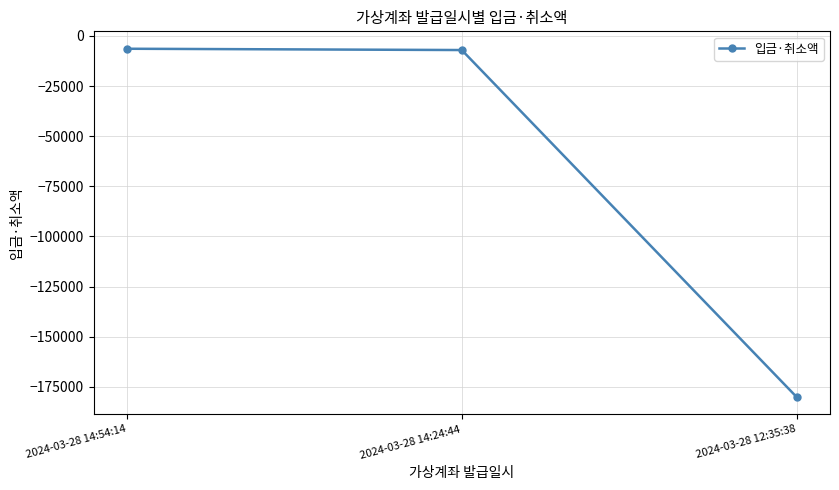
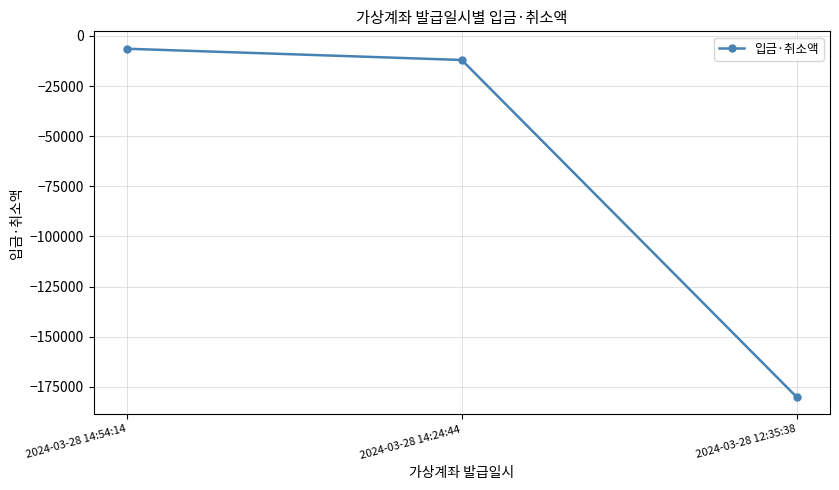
  {
    "2024-03-28 14:54:14": -6000,
-   "2024-03-28 14:24:44": -7000,
+   "2024-03-28 14:24:44": -12000,
    "2024-03-28 12:35:38": -180000
  }
